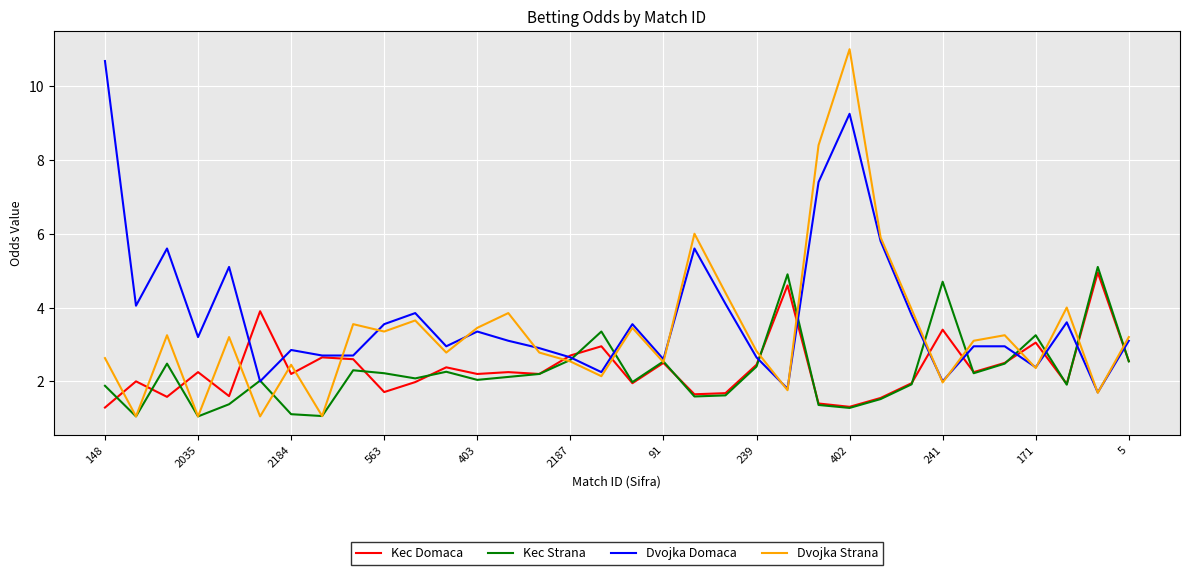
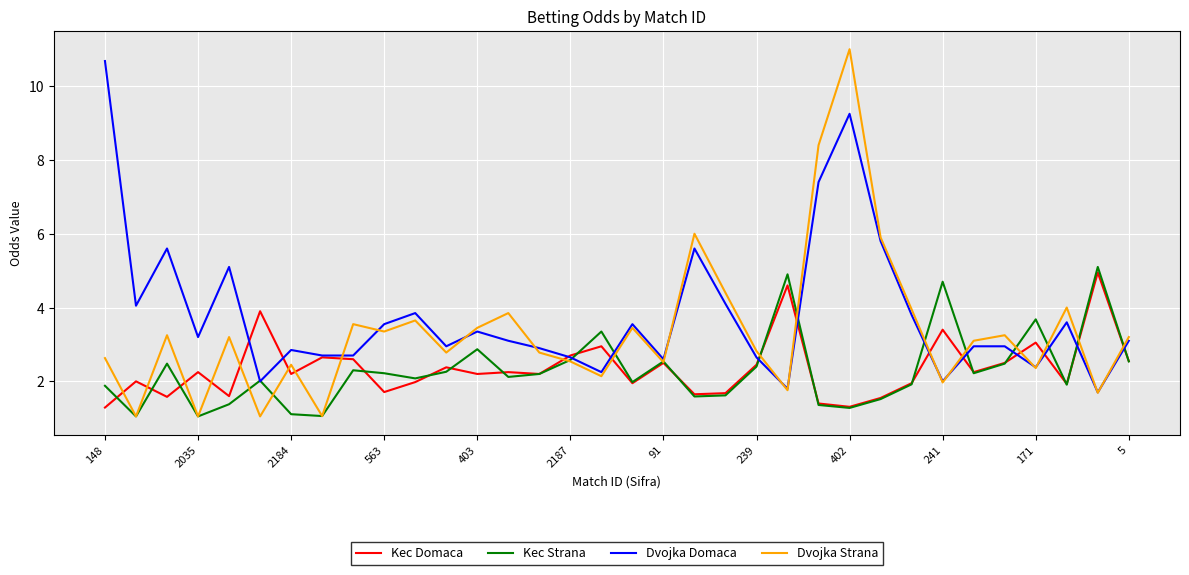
  {
    "Kec Domaca": {
      "148": 1.3,
      "2035": 2.3,
      "2184": 2.2,
      "563": 1.7,
      "403": 2.2,
      "241": 3.4,
      "171": 3.1
    },
    "Kec Strana": {
      "148": 1.9,
      "2184": 1.1,
      "563": 2.2,
-     "403": 2.0,
+     "403": 2.9,
      "241": 4.7,
-     "171": 3.3
+     "171": 3.7
    },
    "Dvojka Domaca": {
      "148": 10.7,
      "2035": 3.2,
      "2184": 2.9,
      "563": 3.6,
      "403": 3.4,
      "239": 2.7,
      "402": 9.3,
      "5": 3.1
    },
    "Dvojka Strana": {
      "148": 2.6,
      "2184": 2.5,
      "563": 3.4,
      "403": 3.5,
      "239": 2.8,
      "402": 11.0,
      "5": 3.2
    }
  }
